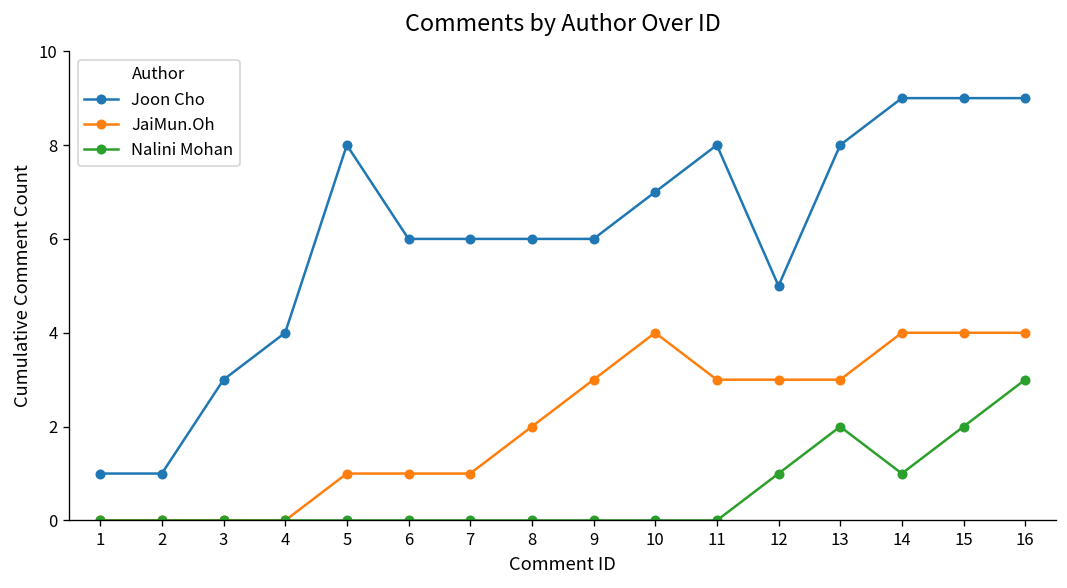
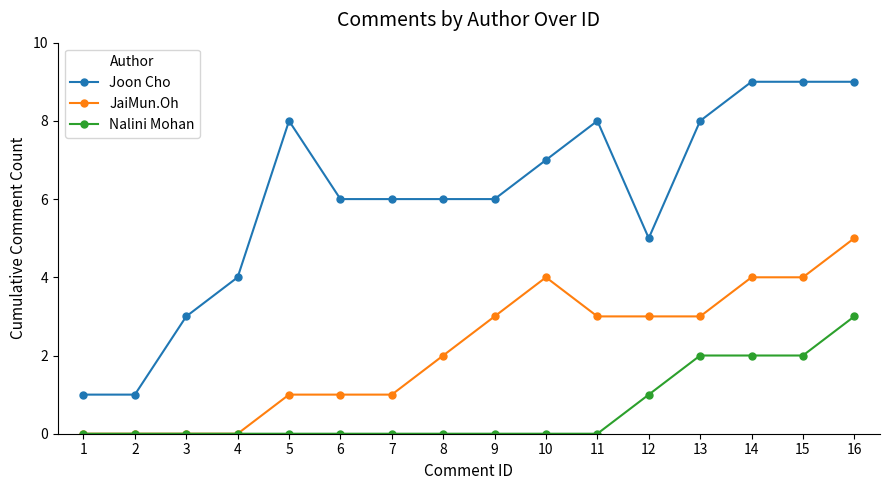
  {
    "Joon Cho": {
      "1": 1,
      "2": 1,
      "3": 3,
      "4": 4,
      "5": 8,
      "6": 6,
      "7": 6,
      "8": 6,
      "9": 6,
      "10": 7,
      "11": 8,
      "12": 5,
      "13": 8,
      "14": 9,
      "15": 9,
      "16": 9
    },
    "JaiMun.Oh": {
      "5": 1,
      "6": 1,
      "7": 1,
      "8": 2,
      "9": 3,
      "10": 4,
      "11": 3,
      "12": 3,
      "13": 3,
      "14": 4,
      "15": 4,
-     "16": 4
+     "16": 5
    },
    "Nalini Mohan": {
      "5": 0,
      "6": 0,
      "7": 0,
      "8": 0,
      "9": 0,
      "10": 0,
      "11": 0,
      "12": 1,
      "13": 2,
-     "14": 1,
+     "14": 2,
      "15": 2,
      "16": 3
    }
  }
